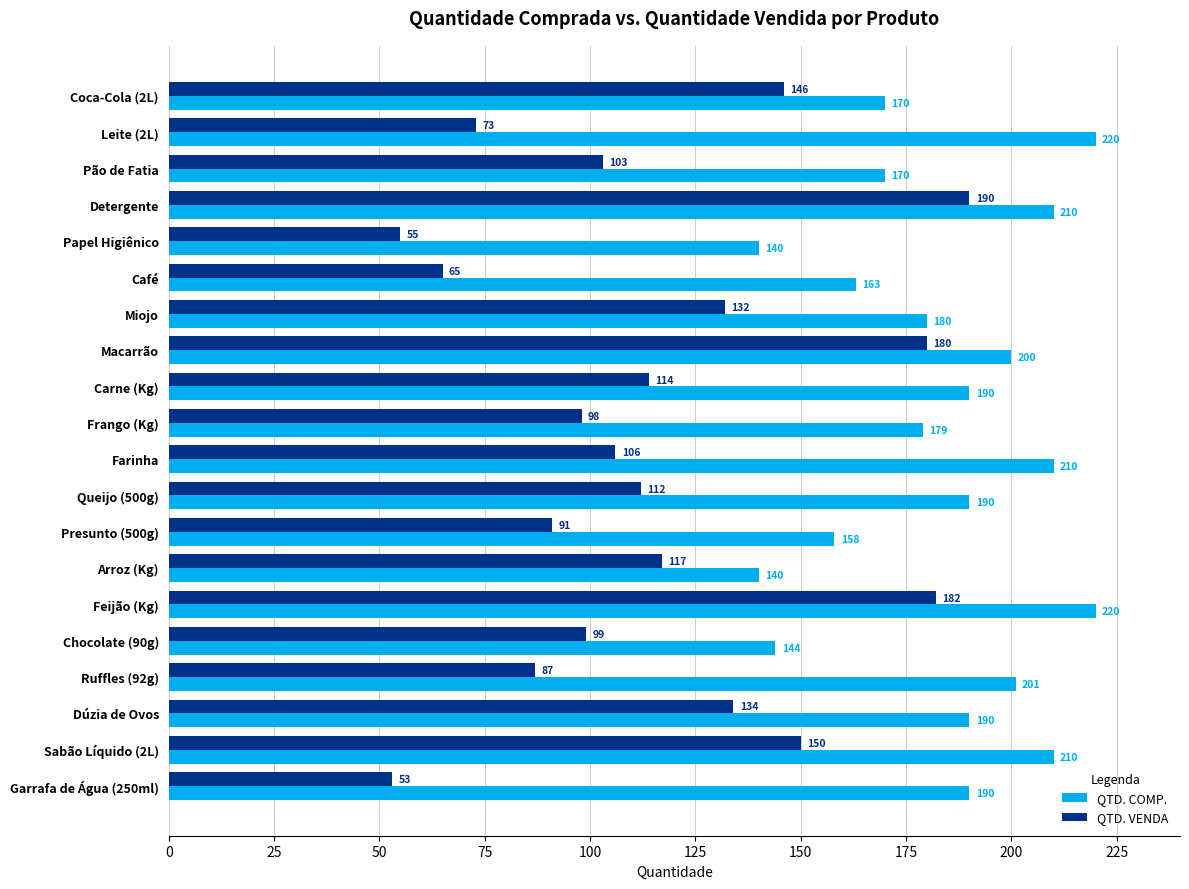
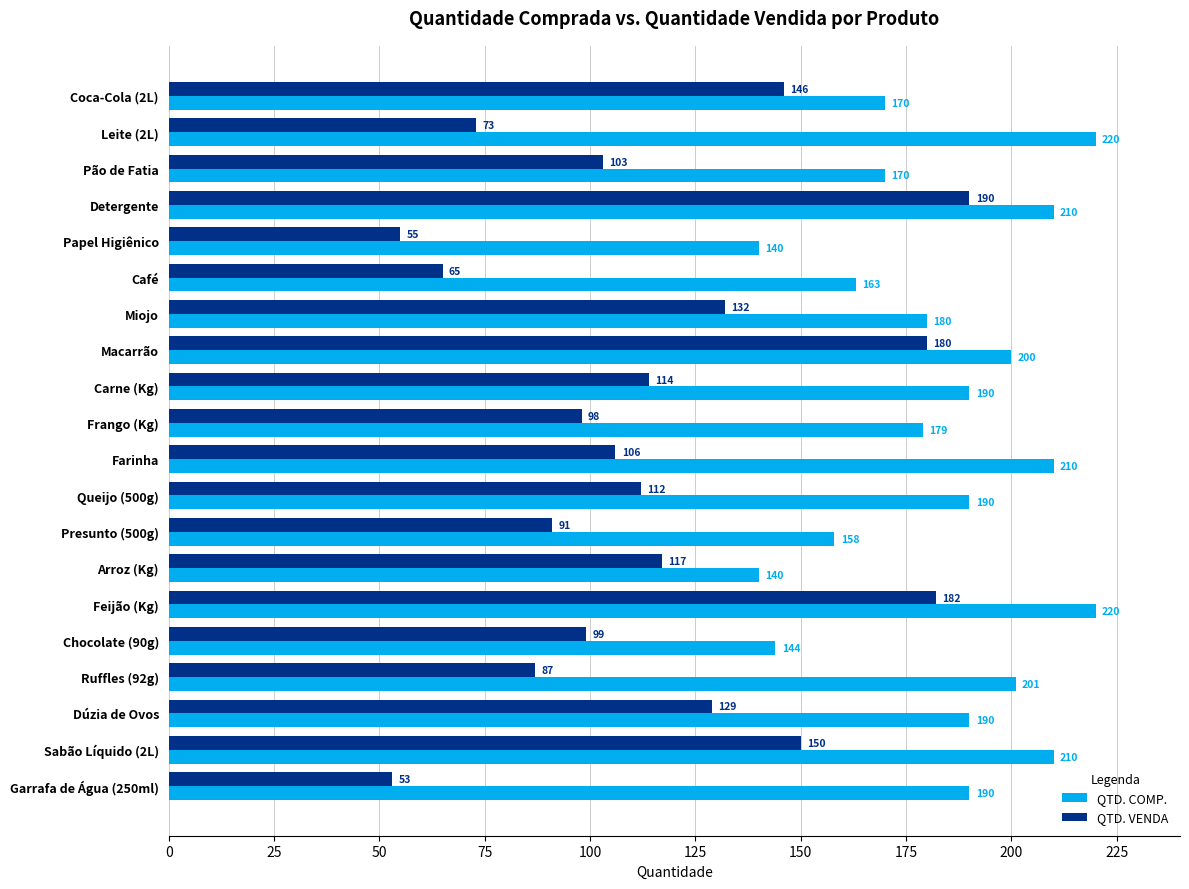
  {
    "QTD. COMP.": {
      "Coca-Cola (2L)": 170,
      "Leite (2L)": 220,
      "Pão de Fatia": 170,
      "Detergente": 210,
      "Papel Higiênico": 140,
      "Café": 163,
      "Miojo": 180,
      "Macarrão": 200,
      "Carne (Kg)": 190,
      "Frango (Kg)": 179,
      "Farinha": 210,
      "Queijo (500g)": 190,
      "Presunto (500g)": 158,
      "Arroz (Kg)": 140,
      "Feijão (Kg)": 220,
      "Chocolate (90g)": 144,
      "Ruffles (92g)": 201,
      "Dúzia de Ovos": 190,
      "Sabão Líquido (2L)": 210,
      "Garrafa de Água (250ml)": 190
    },
    "QTD. VENDA": {
      "Coca-Cola (2L)": 146,
      "Leite (2L)": 73,
      "Pão de Fatia": 103,
      "Detergente": 190,
      "Papel Higiênico": 55,
      "Café": 65,
      "Miojo": 132,
      "Macarrão": 180,
      "Carne (Kg)": 114,
      "Frango (Kg)": 98,
      "Farinha": 106,
      "Queijo (500g)": 112,
      "Presunto (500g)": 91,
      "Arroz (Kg)": 117,
      "Feijão (Kg)": 182,
      "Chocolate (90g)": 99,
      "Ruffles (92g)": 87,
-     "Dúzia de Ovos": 134,
+     "Dúzia de Ovos": 129,
      "Sabão Líquido (2L)": 150,
      "Garrafa de Água (250ml)": 53
    }
  }
